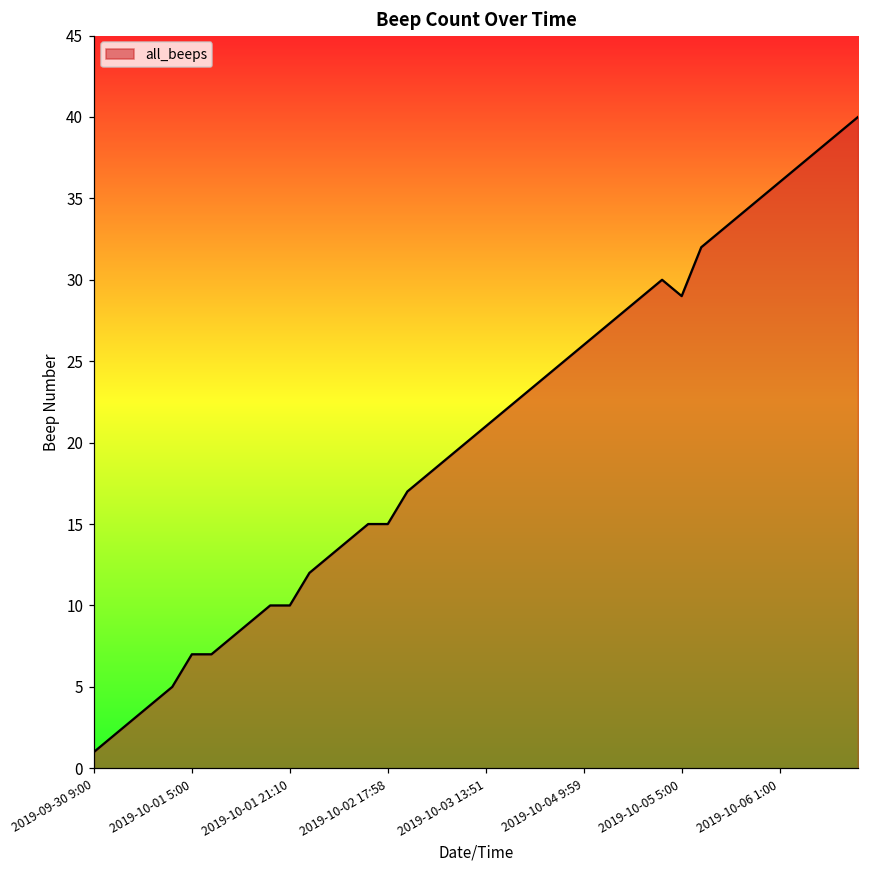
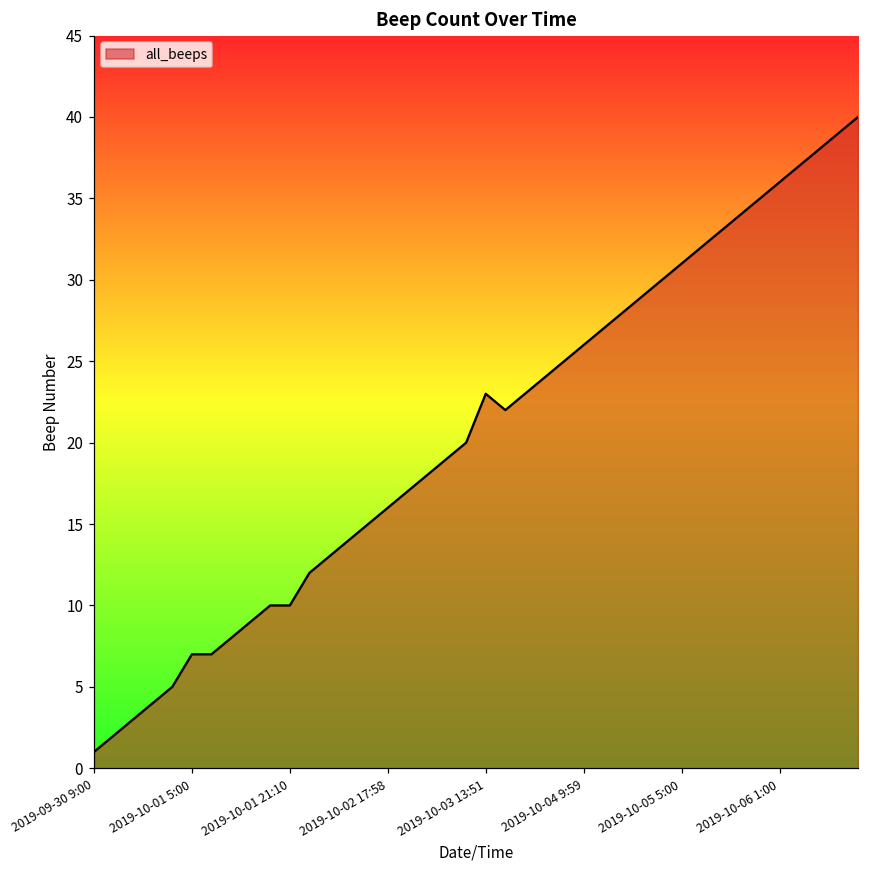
  {
    "2019-09-30 9:00": 1,
    "2019-10-01 5:00": 7,
    "2019-10-01 21:10": 10,
-   "2019-10-02 17:58": 15,
-   "2019-10-03 13:51": 21,
+   "2019-10-02 17:58": 16,
+   "2019-10-03 13:51": 23,
    "2019-10-04 9:59": 26,
-   "2019-10-05 5:00": 29,
+   "2019-10-05 5:00": 31,
    "2019-10-06 1:00": 36
  }
